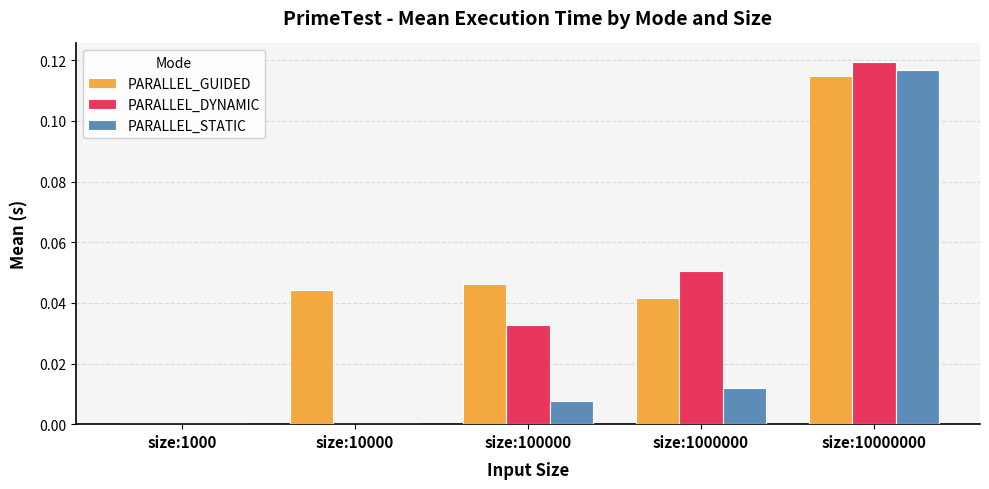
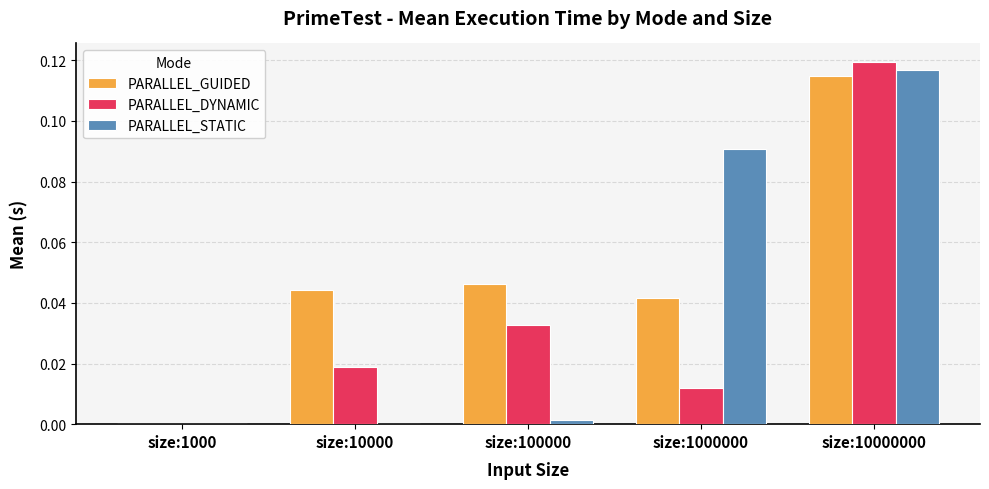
  {
    "PARALLEL_GUIDED": {
      "size:10000": 0.044,
      "size:100000": 0.046,
      "size:1000000": 0.042,
      "size:10000000": 0.115
    },
    "PARALLEL_DYNAMIC": {
-     "size:10000": 0.000,
+     "size:10000": 0.019,
      "size:100000": 0.033,
-     "size:1000000": 0.051,
+     "size:1000000": 0.012,
      "size:10000000": 0.120
    },
    "PARALLEL_STATIC": {
-     "size:100000": 0.008,
-     "size:1000000": 0.012,
+     "size:100000": 0.001,
+     "size:1000000": 0.091,
      "size:10000000": 0.117
    }
  }
